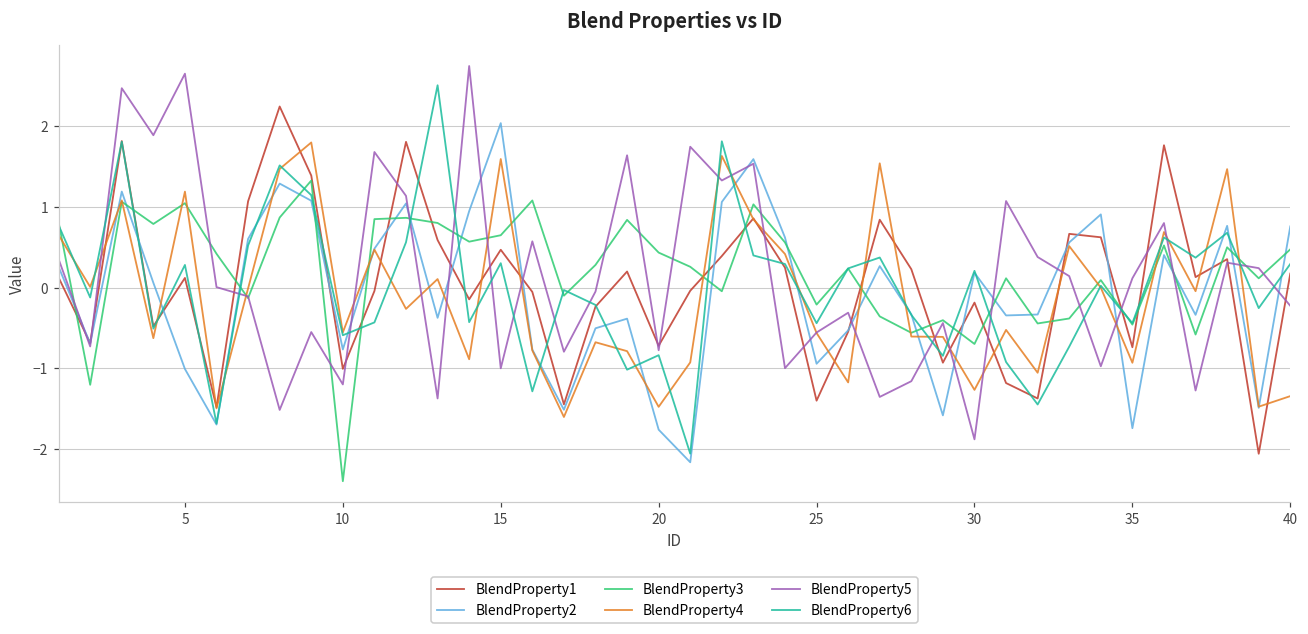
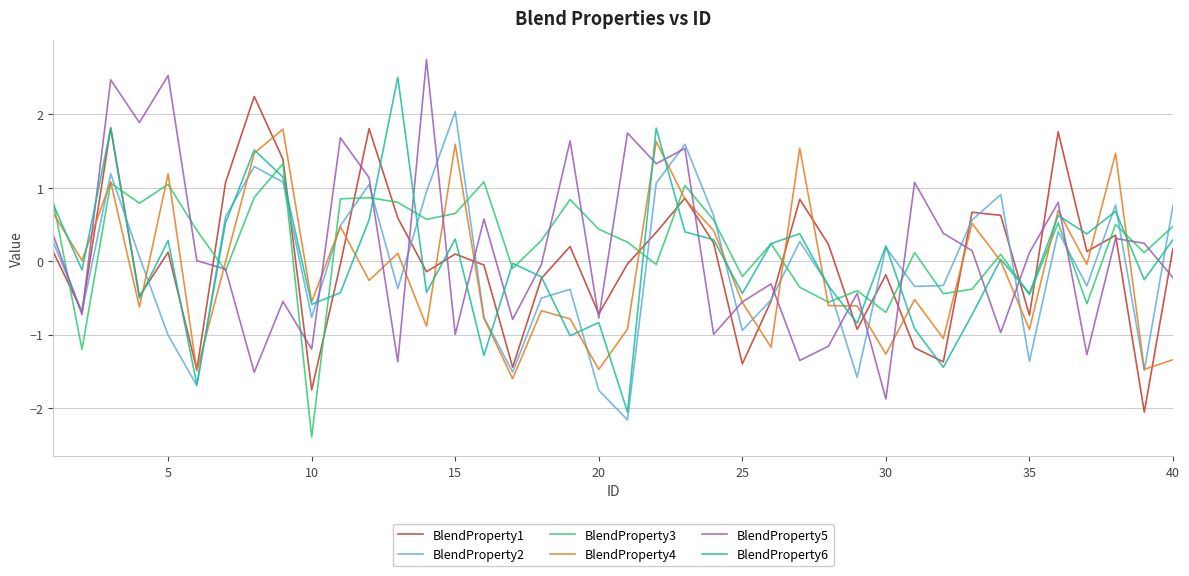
  {
    "BlendProperty1": {
      "5": 0.1,
-     "10": -1.0,
-     "15": 0.5,
+     "10": -1.8,
+     "15": 0.1,
      "20": -0.7,
      "25": -1.4,
      "30": -0.2,
      "35": -0.7,
      "40": 0.2
    },
    "BlendProperty2": {
      "5": -1.0,
      "10": -0.8,
      "15": 2.0,
      "20": -1.8,
      "25": -0.9,
-     "35": -1.7,
+     "35": -1.4,
      "40": 0.8
    },
    "BlendProperty4": {
      "5": 1.2,
      "10": -0.6,
      "15": 1.6,
      "20": -1.5,
      "30": -1.3,
      "35": -0.9,
      "40": -1.3
    },
    "BlendProperty5": {
-     "5": 2.6,
+     "5": 2.5,
      "10": -1.2,
      "15": -1.0,
      "20": -0.8,
      "30": -1.9,
      "35": 0.1,
      "40": -0.2
    }
  }
